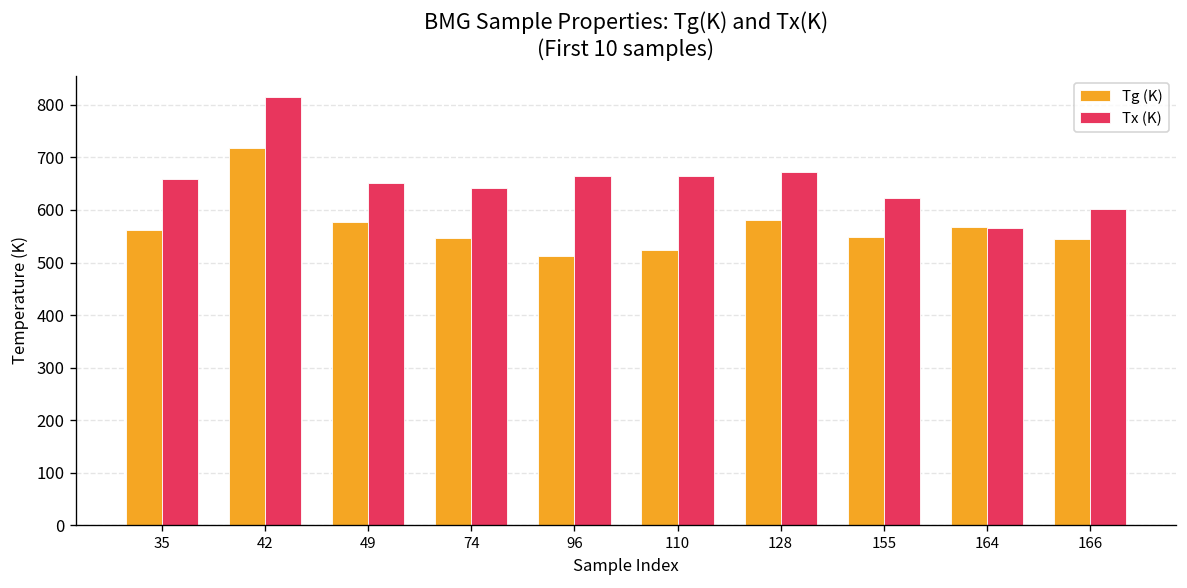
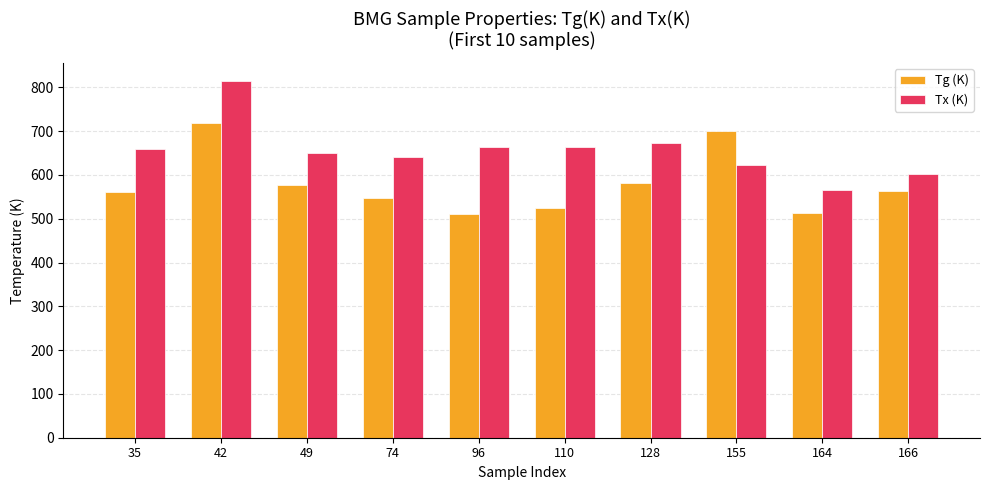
  {
    "Tg (K)": {
      "35": 560,
      "42": 720,
      "49": 580,
      "74": 550,
      "96": 510,
      "110": 520,
      "128": 580,
-     "155": 550,
-     "164": 570,
-     "166": 550
+     "155": 700,
+     "164": 510,
+     "166": 560
    },
    "Tx (K)": {
      "35": 660,
      "42": 820,
      "49": 650,
      "74": 640,
      "96": 660,
      "110": 660,
      "128": 670,
      "155": 620,
      "164": 560,
      "166": 600
    }
  }
